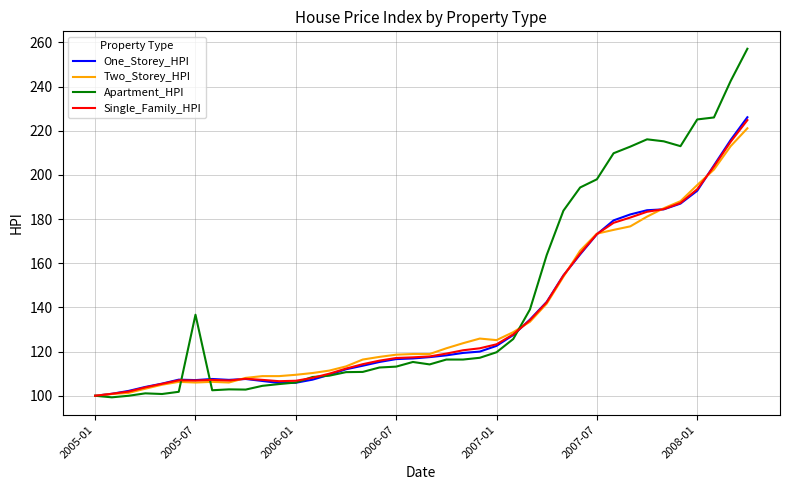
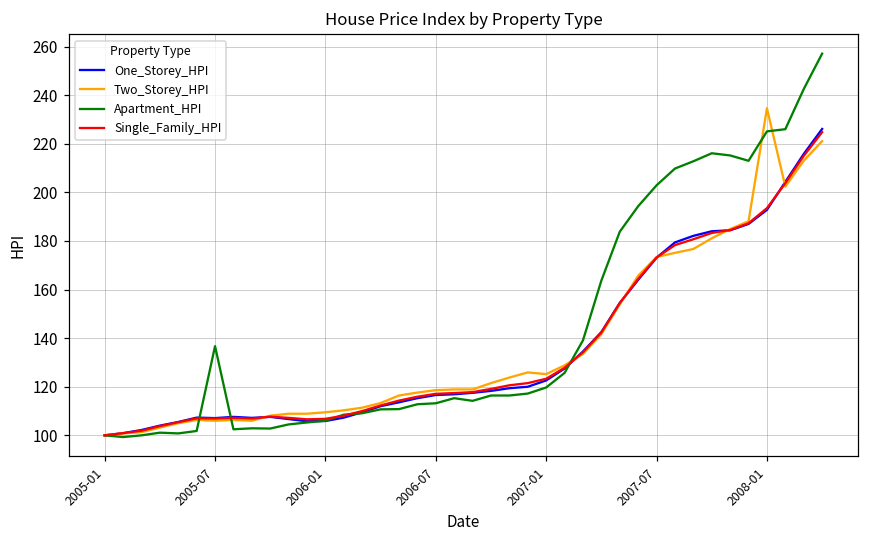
  {
    "Two_Storey_HPI": {
      "2006-01": 110,
      "2006-07": 119,
      "2007-01": 125,
-     "2008-01": 195
+     "2008-01": 235
    },
    "Apartment_HPI": {
      "2005-07": 137,
      "2006-07": 113,
      "2007-01": 120,
-     "2007-07": 198,
+     "2007-07": 203,
      "2008-01": 225
    }
  }
